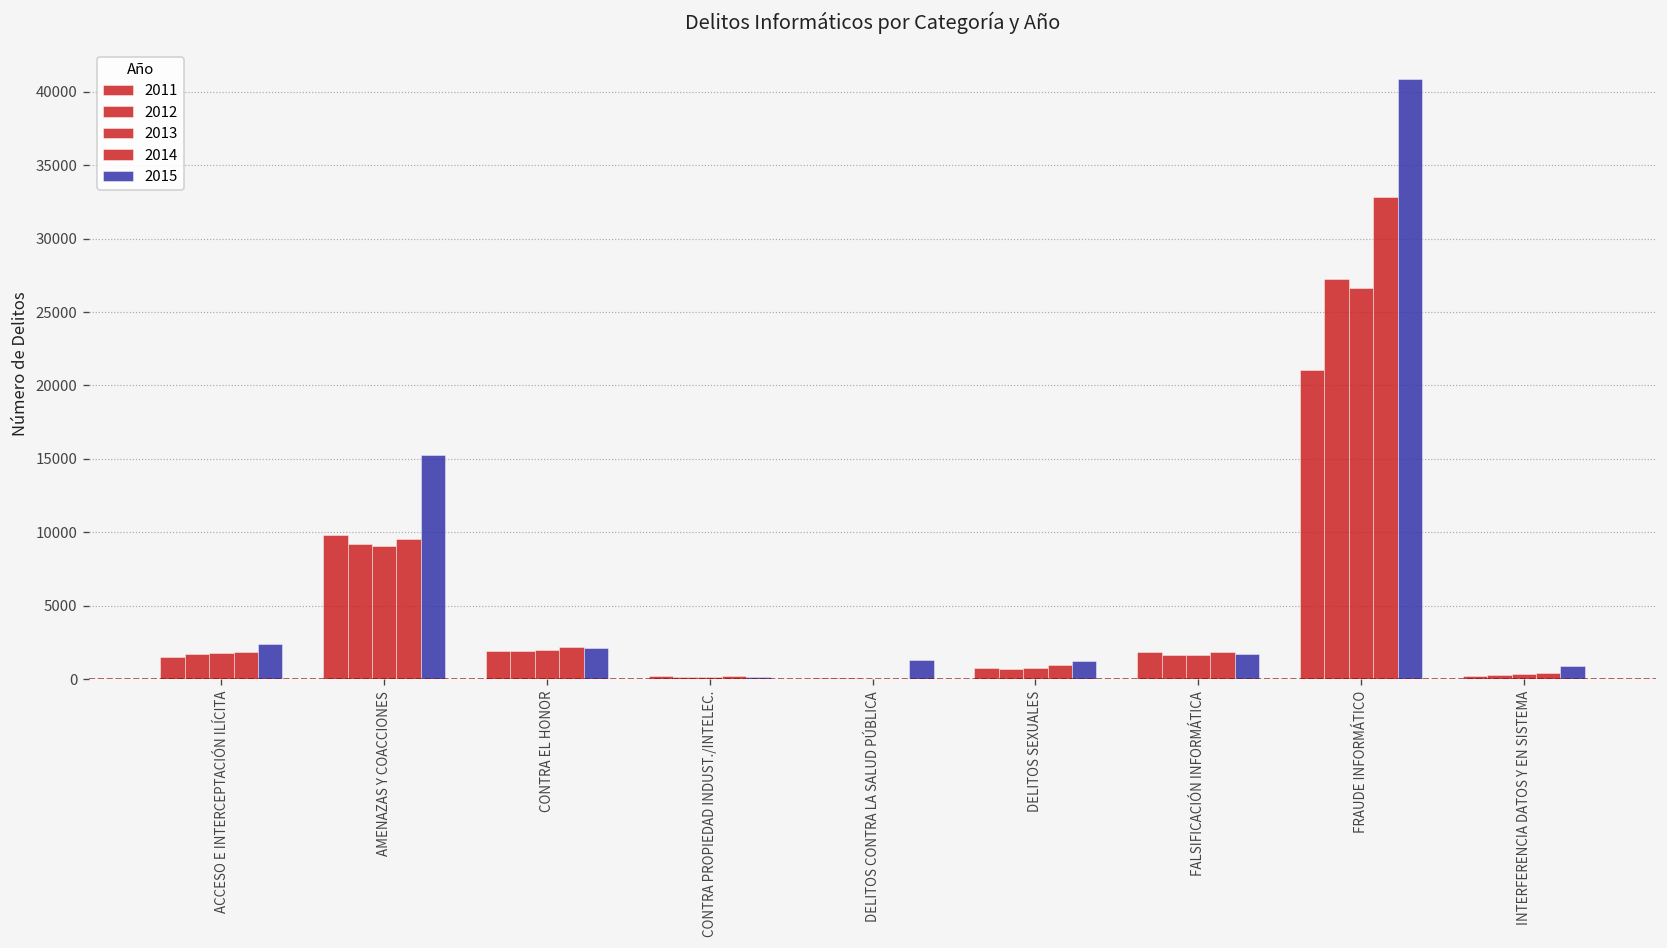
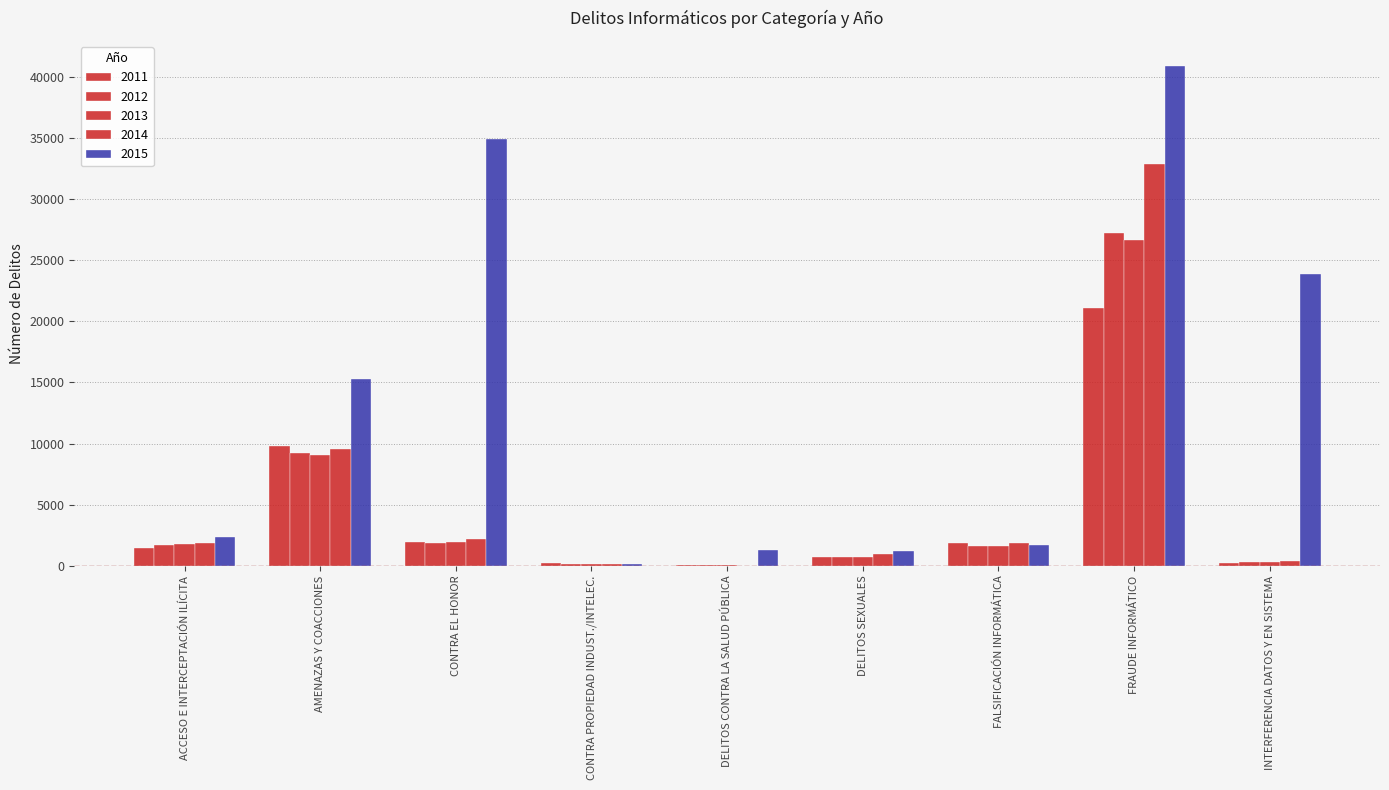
  {
    "2015": {
      "ACCESO E INTERCEPTACIÓN ILÍCITA": 2400,
      "AMENAZAS Y COACCIONES": 15200,
-     "CONTRA EL HONOR": 2100,
+     "CONTRA EL HONOR": 34900,
      "DELITOS CONTRA LA SALUD PÚBLICA": 1300,
      "DELITOS SEXUALES": 1200,
      "FALSIFICACIÓN INFORMÁTICA": 1700,
      "FRAUDE INFORMÁTICO": 40900,
-     "INTERFERENCIA DATOS Y EN SISTEMA": 900
+     "INTERFERENCIA DATOS Y EN SISTEMA": 23900
    }
  }
